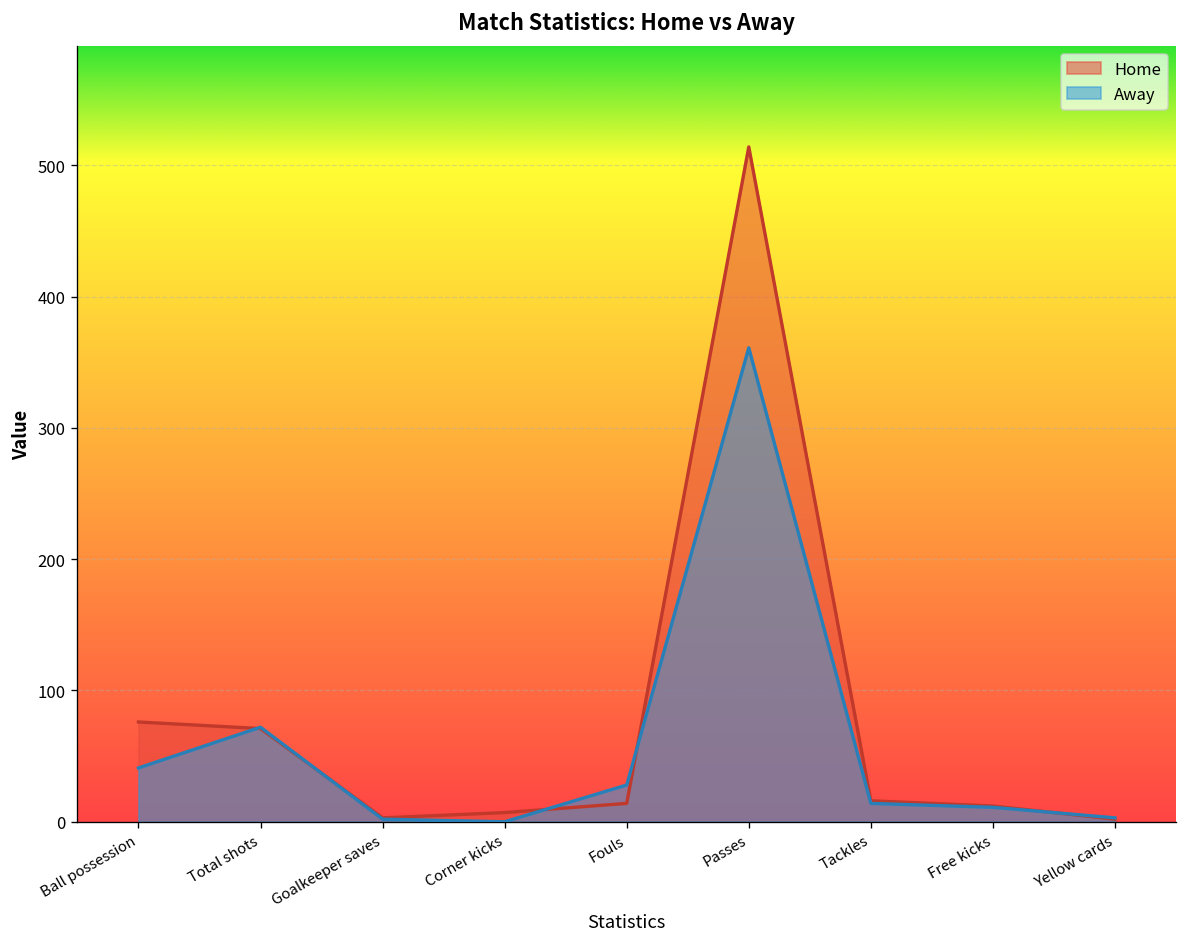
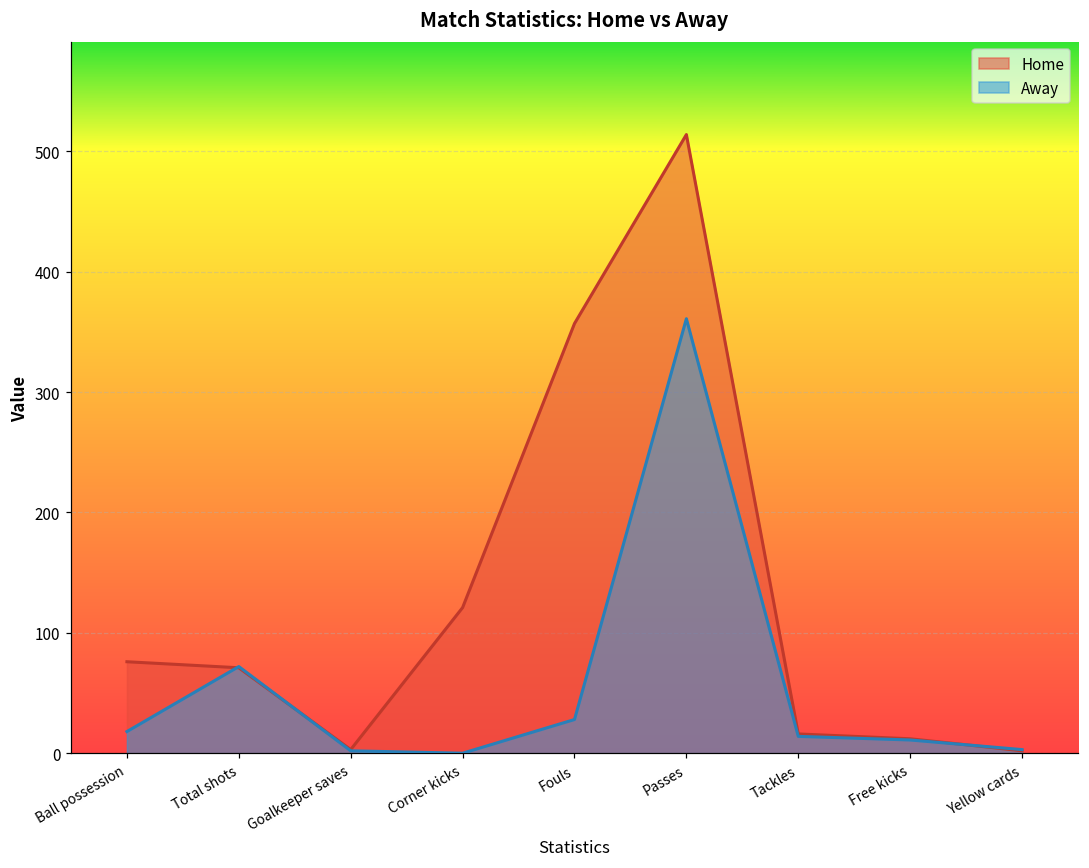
  {
    "Home": {
      "Ball possession": 76,
-     "Corner kicks": 7,
-     "Fouls": 14,
+     "Corner kicks": 121,
+     "Fouls": 357,
      "Passes": 514
    },
    "Away": {
-     "Ball possession": 41,
+     "Ball possession": 18,
      "Corner kicks": 0,
      "Fouls": 28,
      "Passes": 361
    }
  }
